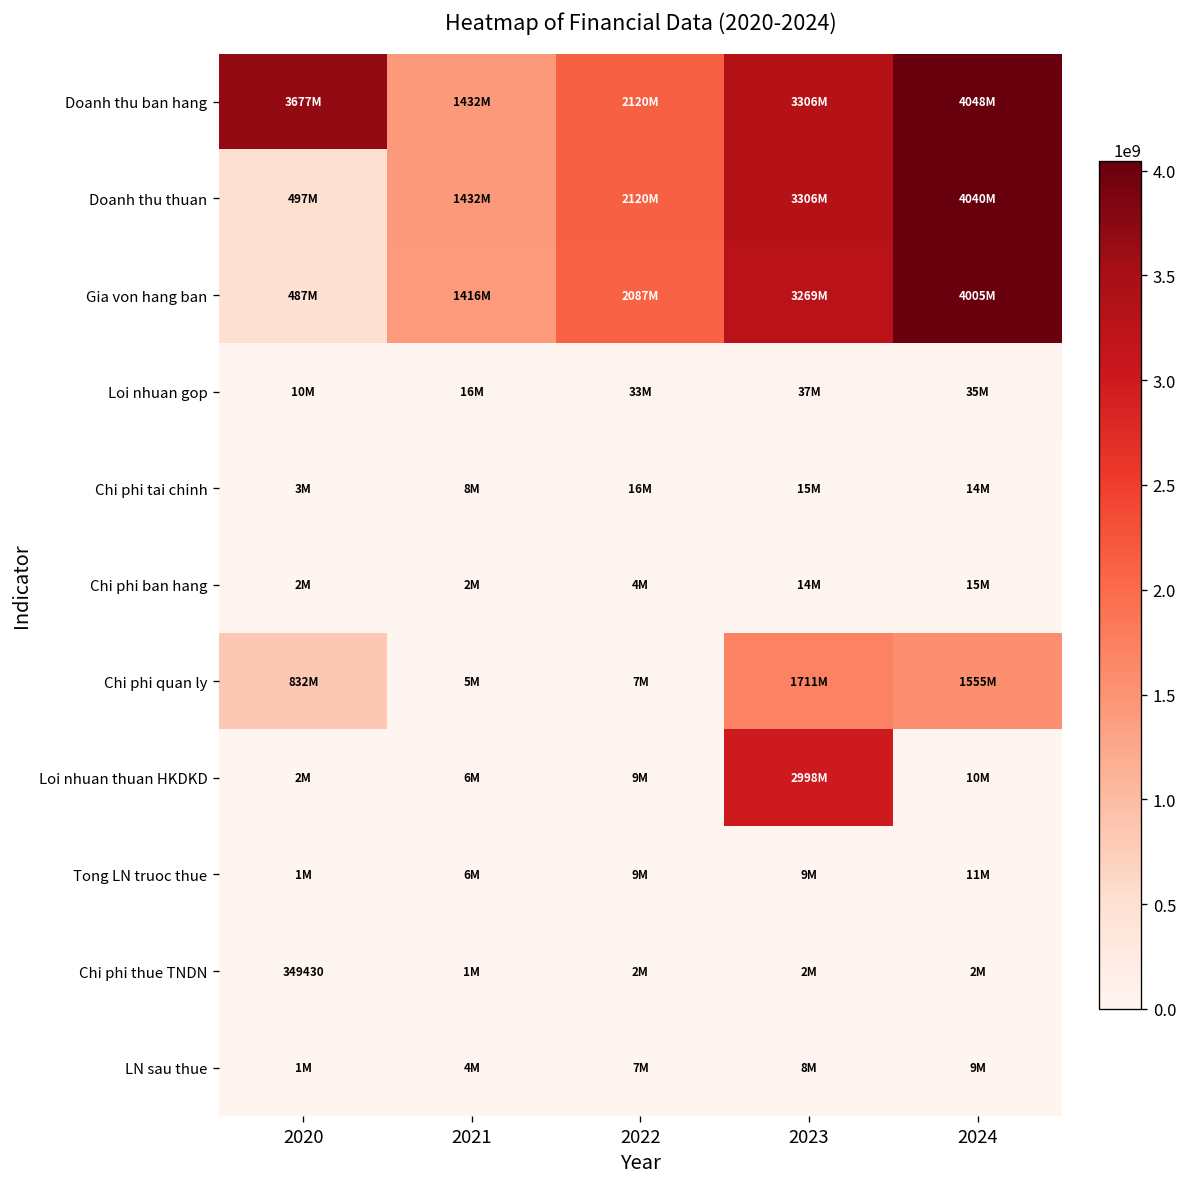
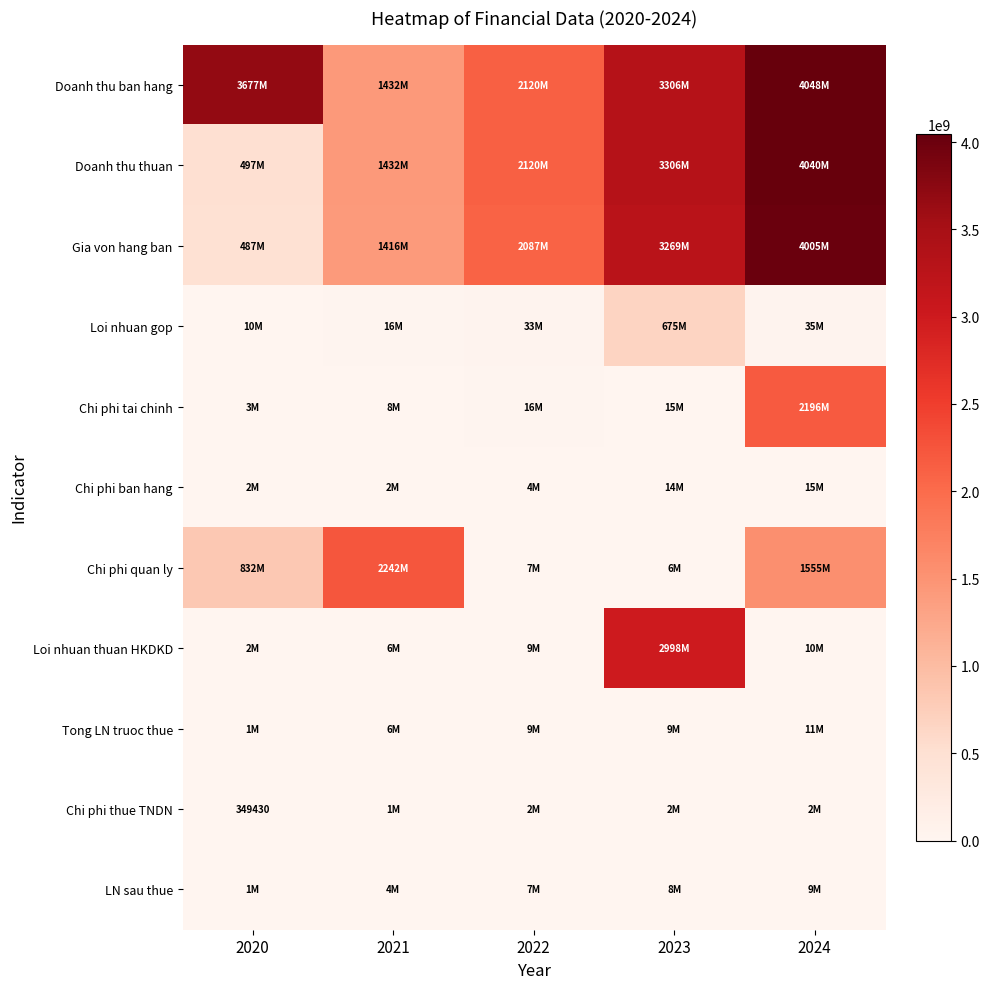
  {
    "Doanh thu ban hang": {
      "2020": "3677M",
      "2021": "1432M",
      "2022": "2120M",
      "2023": "3306M",
      "2024": "4048M"
    },
    "Doanh thu thuan": {
      "2020": "497M",
      "2021": "1432M",
      "2022": "2120M",
      "2023": "3306M",
      "2024": "4040M"
    },
    "Gia von hang ban": {
      "2020": "487M",
      "2021": "1416M",
      "2022": "2087M",
      "2023": "3269M",
      "2024": "4005M"
    },
    "Loi nhuan gop": {
      "2020": "10M",
      "2021": "16M",
      "2022": "33M",
-     "2023": "37M",
+     "2023": "675M",
      "2024": "35M"
    },
    "Chi phi tai chinh": {
      "2020": "3M",
      "2021": "8M",
      "2022": "16M",
      "2023": "15M",
-     "2024": "14M"
+     "2024": "2196M"
    },
    "Chi phi ban hang": {
      "2020": "2M",
      "2021": "2M",
      "2022": "4M",
      "2023": "14M",
      "2024": "15M"
    },
    "Chi phi quan ly": {
      "2020": "832M",
-     "2021": "5M",
+     "2021": "2242M",
      "2022": "7M",
-     "2023": "1711M",
+     "2023": "6M",
      "2024": "1555M"
    },
    "Loi nhuan thuan HKDKD": {
      "2020": "2M",
      "2021": "6M",
      "2022": "9M",
      "2023": "2998M",
      "2024": "10M"
    },
    "Tong LN truoc thue": {
      "2020": "1M",
      "2021": "6M",
      "2022": "9M",
      "2023": "9M",
      "2024": "11M"
    },
    "Chi phi thue TNDN": {
      "2020": "349430",
      "2021": "1M",
      "2022": "2M",
      "2023": "2M",
      "2024": "2M"
    },
    "LN sau thue": {
      "2020": "1M",
      "2021": "4M",
      "2022": "7M",
      "2023": "8M",
      "2024": "9M"
    }
  }
